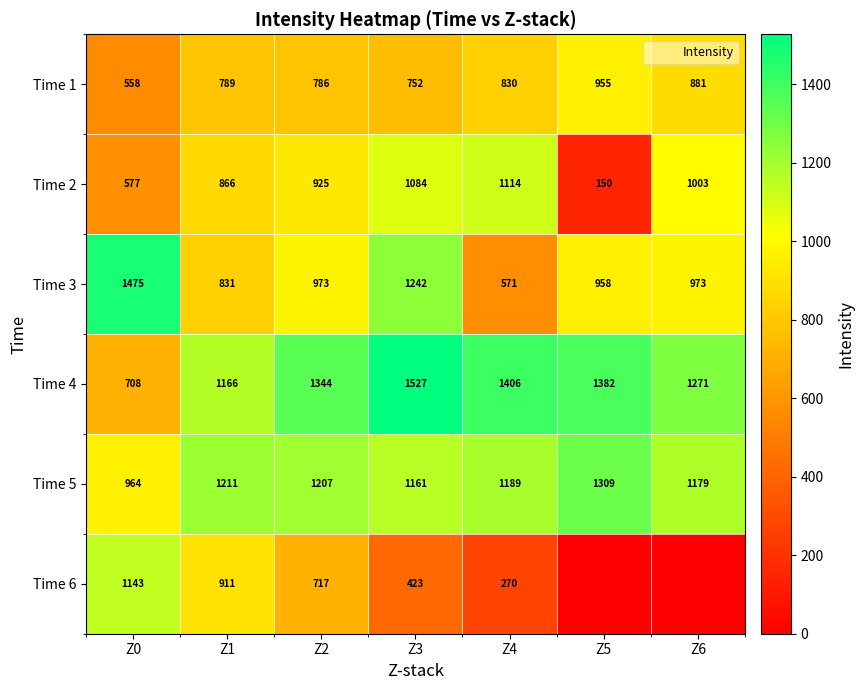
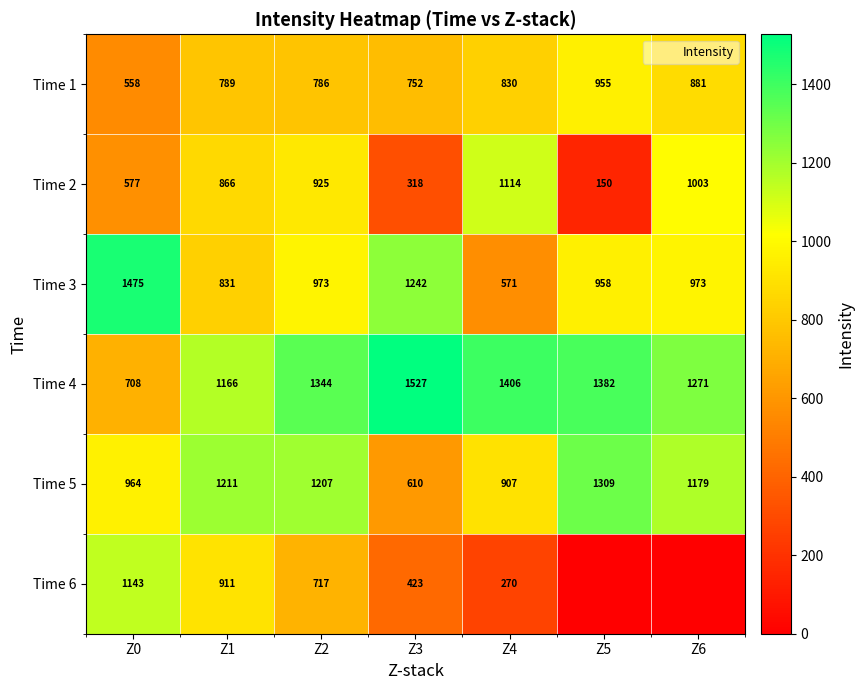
  {
    "Time 1": {
      "Z0": 558,
      "Z1": 789,
      "Z2": 786,
      "Z3": 752,
      "Z4": 830,
      "Z5": 955,
      "Z6": 881
    },
    "Time 2": {
      "Z0": 577,
      "Z1": 866,
      "Z2": 925,
-     "Z3": 1084,
+     "Z3": 318,
      "Z4": 1114,
      "Z5": 150,
      "Z6": 1003
    },
    "Time 3": {
      "Z0": 1475,
      "Z1": 831,
      "Z2": 973,
      "Z3": 1242,
      "Z4": 571,
      "Z5": 958,
      "Z6": 973
    },
    "Time 4": {
      "Z0": 708,
      "Z1": 1166,
      "Z2": 1344,
      "Z3": 1527,
      "Z4": 1406,
      "Z5": 1382,
      "Z6": 1271
    },
    "Time 5": {
      "Z0": 964,
      "Z1": 1211,
      "Z2": 1207,
-     "Z3": 1161,
-     "Z4": 1189,
+     "Z3": 610,
+     "Z4": 907,
      "Z5": 1309,
      "Z6": 1179
    },
    "Time 6": {
      "Z0": 1143,
      "Z1": 911,
      "Z2": 717,
      "Z3": 423,
      "Z4": 270
    }
  }
